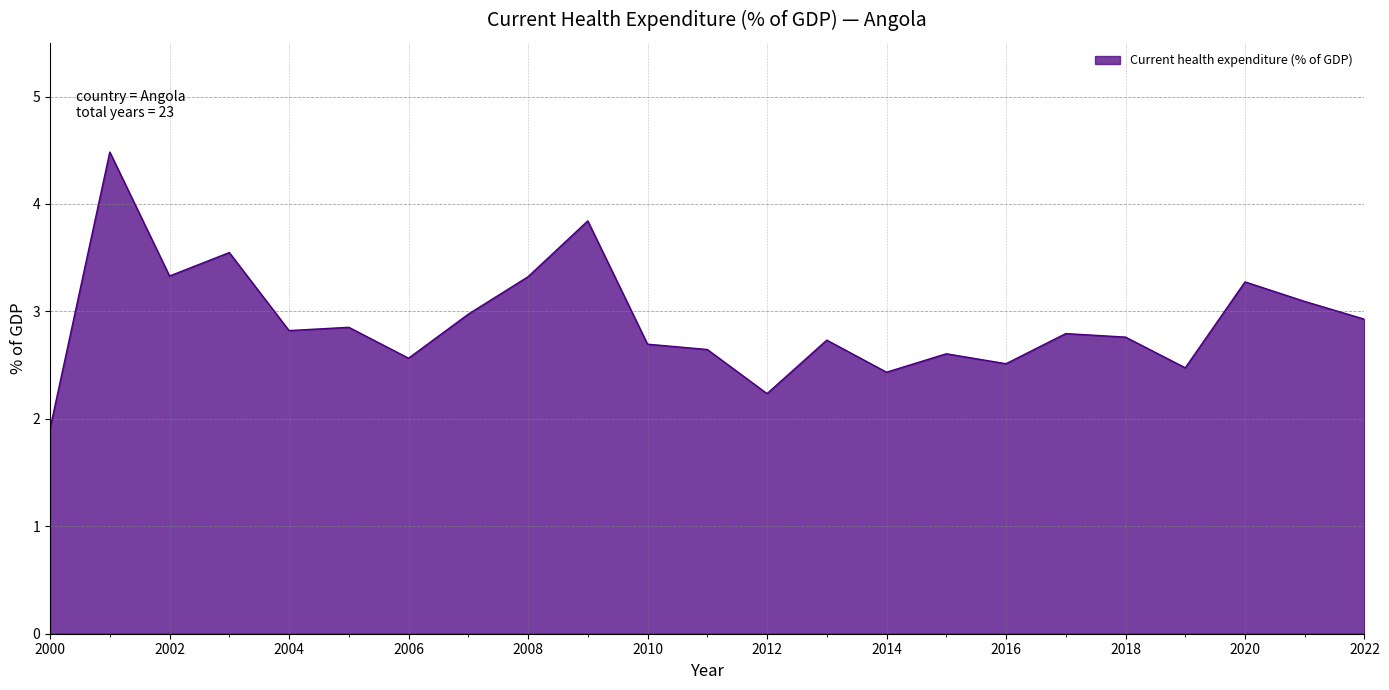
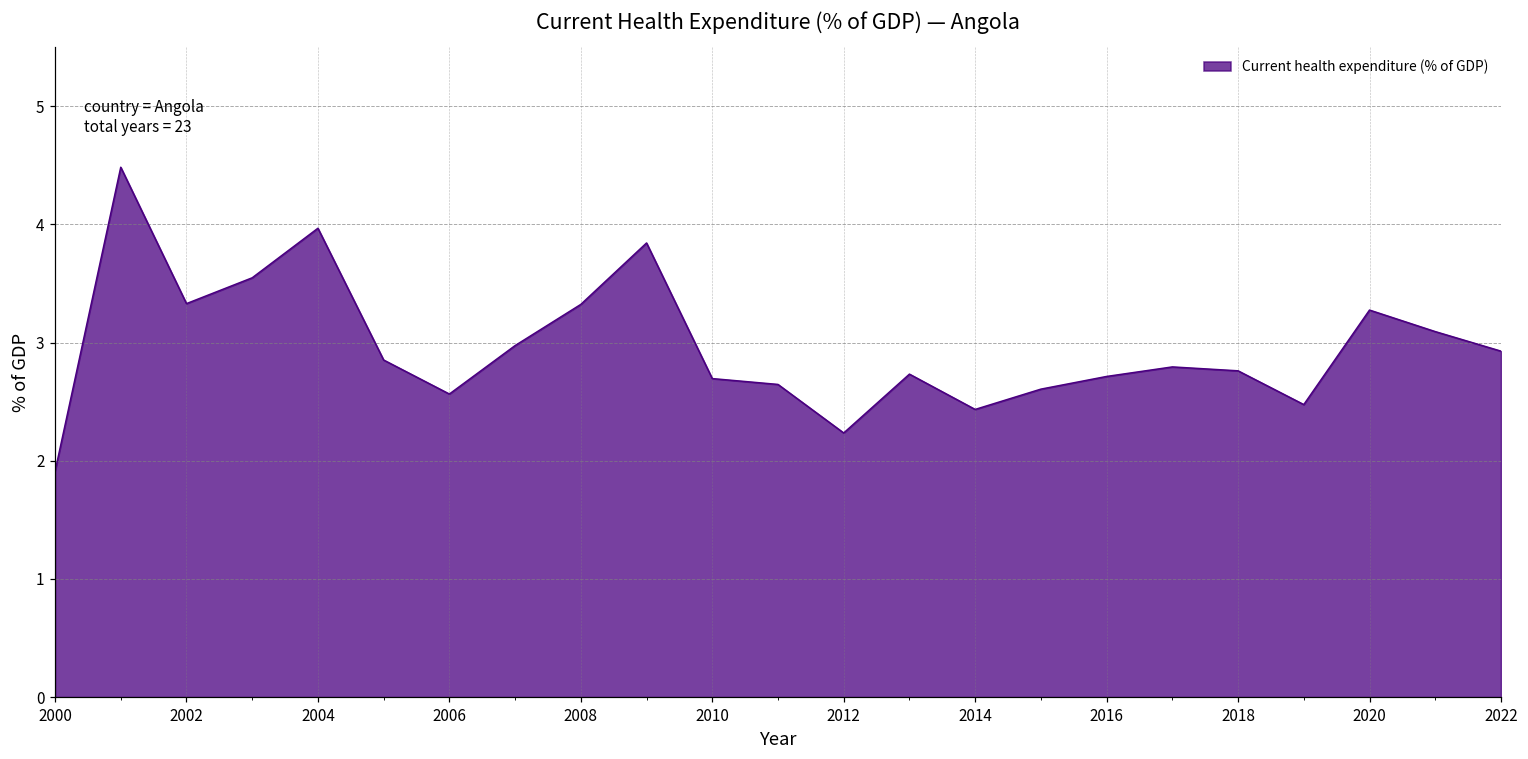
  {
    "2000": 1.91,
    "2002": 3.33,
-   "2004": 2.82,
+   "2004": 3.97,
    "2006": 2.56,
    "2008": 3.32,
    "2010": 2.70,
    "2012": 2.23,
    "2014": 2.43,
-   "2016": 2.51,
+   "2016": 2.71,
    "2018": 2.76,
    "2020": 3.27,
    "2022": 2.93
  }
